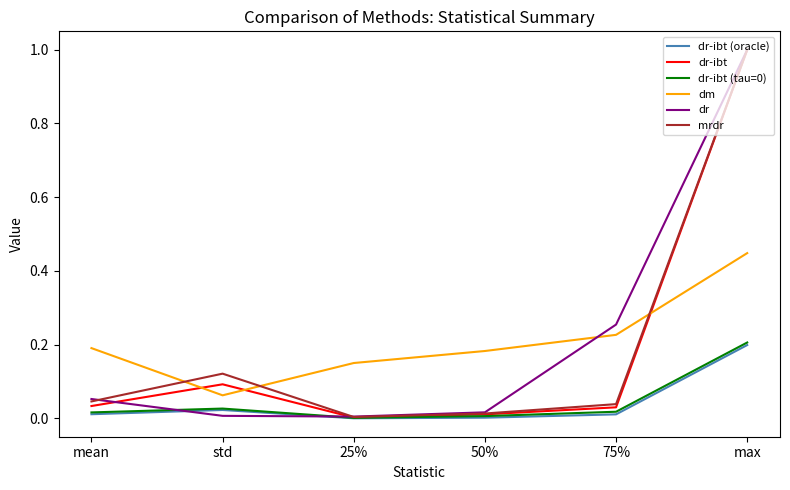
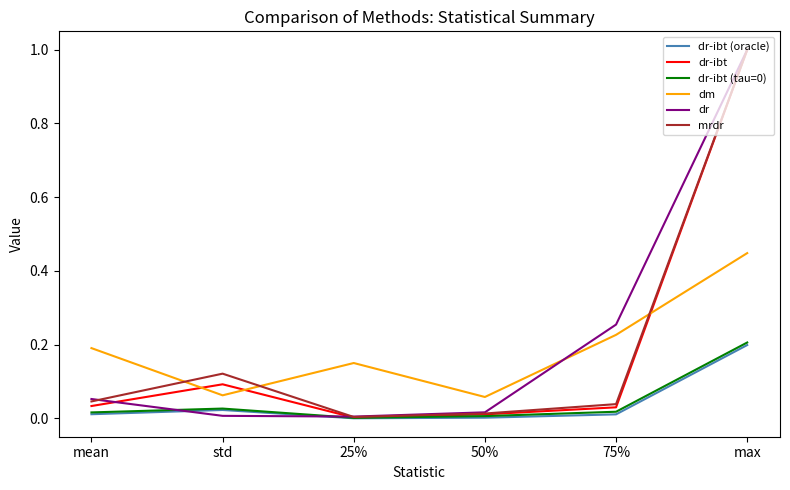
  {
    "dr-ibt (oracle)": {
      "75%": 0.01
    },
    "dr-ibt": {
      "mean": 0.03,
      "std": 0.09,
      "75%": 0.03
    },
    "dr-ibt (tau=0)": {
      "75%": 0.02
    },
    "dm": {
      "mean": 0.19,
      "std": 0.06,
      "25%": 0.15,
-     "50%": 0.18,
+     "50%": 0.06,
      "75%": 0.23,
      "max": 0.45
    },
    "dr": {
      "std": 0.01,
      "75%": 0.25
    },
    "mrdr": {
      "std": 0.12,
      "75%": 0.04
    }
  }
